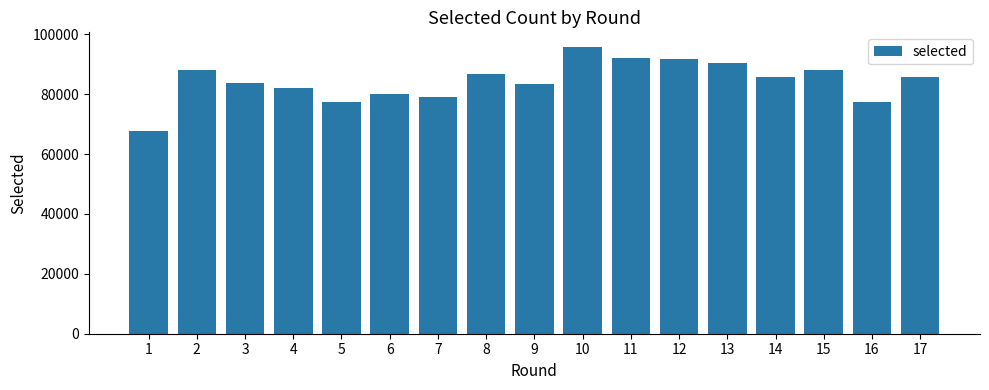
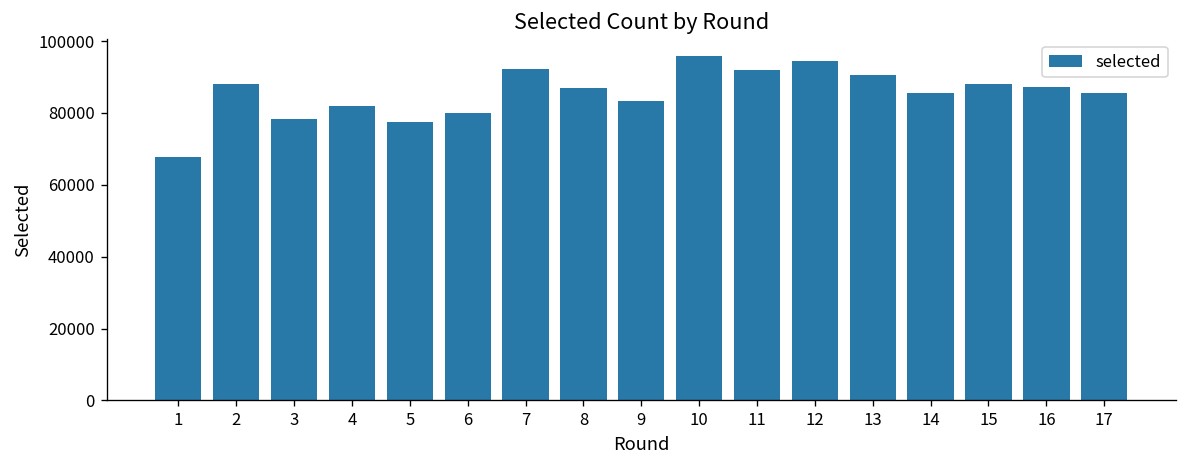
  {
    "1": 68000,
    "2": 88000,
-   "3": 84000,
+   "3": 78000,
    "4": 82000,
    "5": 77000,
    "6": 80000,
-   "7": 79000,
+   "7": 92000,
    "8": 87000,
    "9": 83000,
    "10": 96000,
    "11": 92000,
-   "12": 92000,
+   "12": 94000,
    "13": 91000,
    "14": 86000,
    "15": 88000,
-   "16": 77000,
+   "16": 87000,
    "17": 86000
  }
